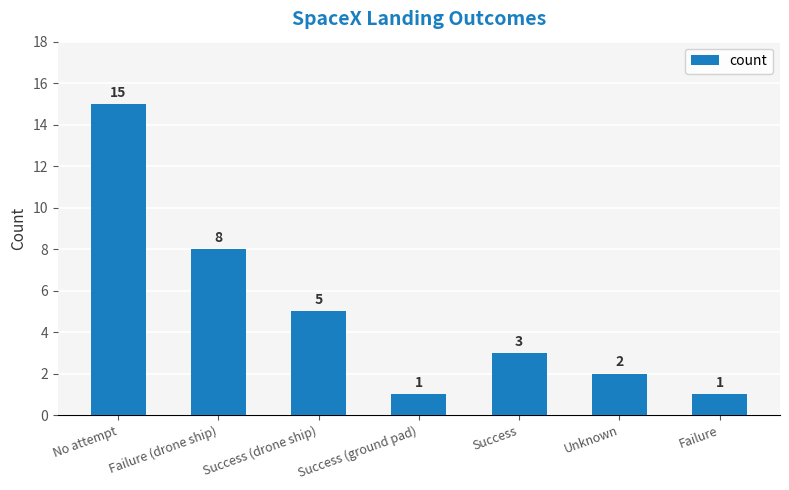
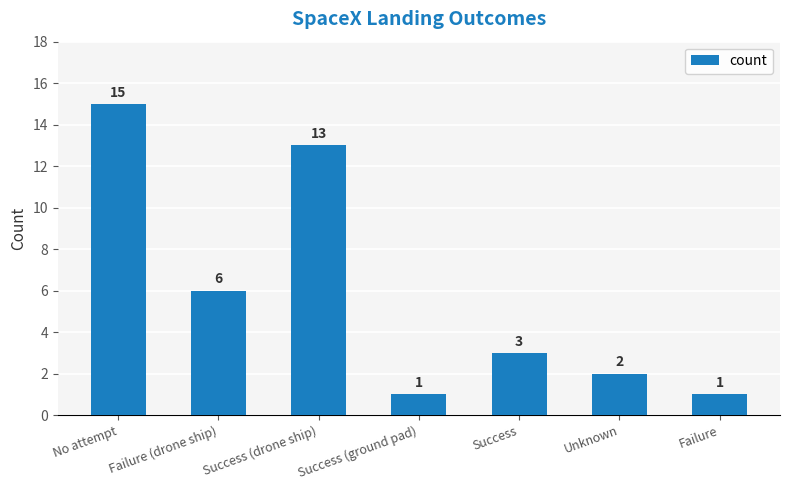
  {
    "No attempt": 15,
-   "Failure (drone ship)": 8,
-   "Success (drone ship)": 5,
+   "Failure (drone ship)": 6,
+   "Success (drone ship)": 13,
    "Success (ground pad)": 1,
    "Success": 3,
    "Unknown": 2,
    "Failure": 1
  }
